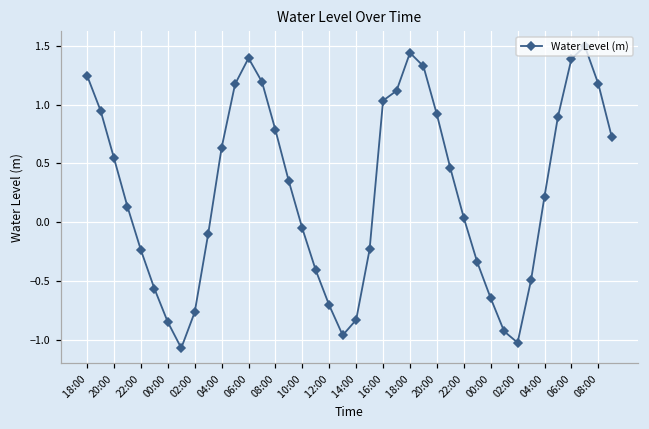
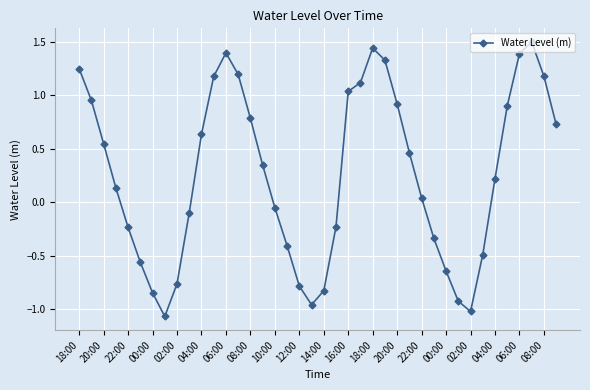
  {
    "10:00": -0.05,
-   "12:00": -0.71,
+   "12:00": -0.79,
    "14:00": -0.83,
    "16:00": 1.03
  }
